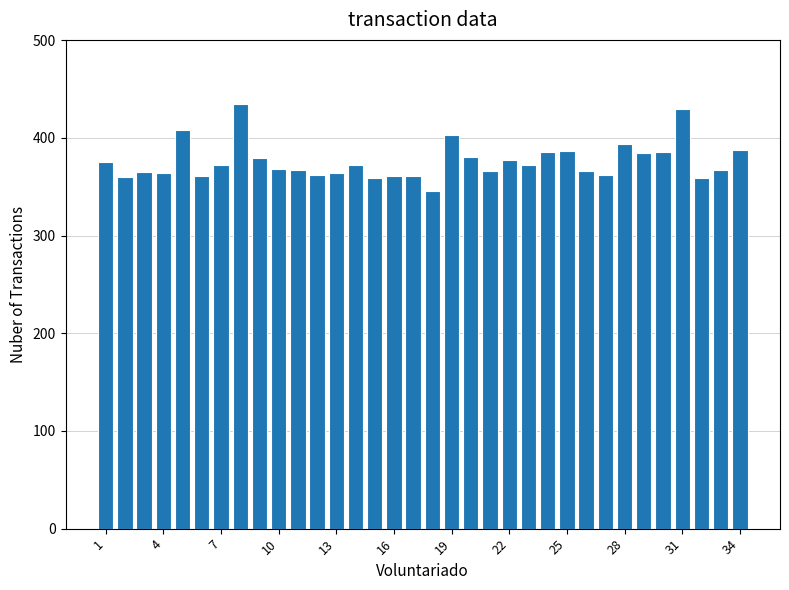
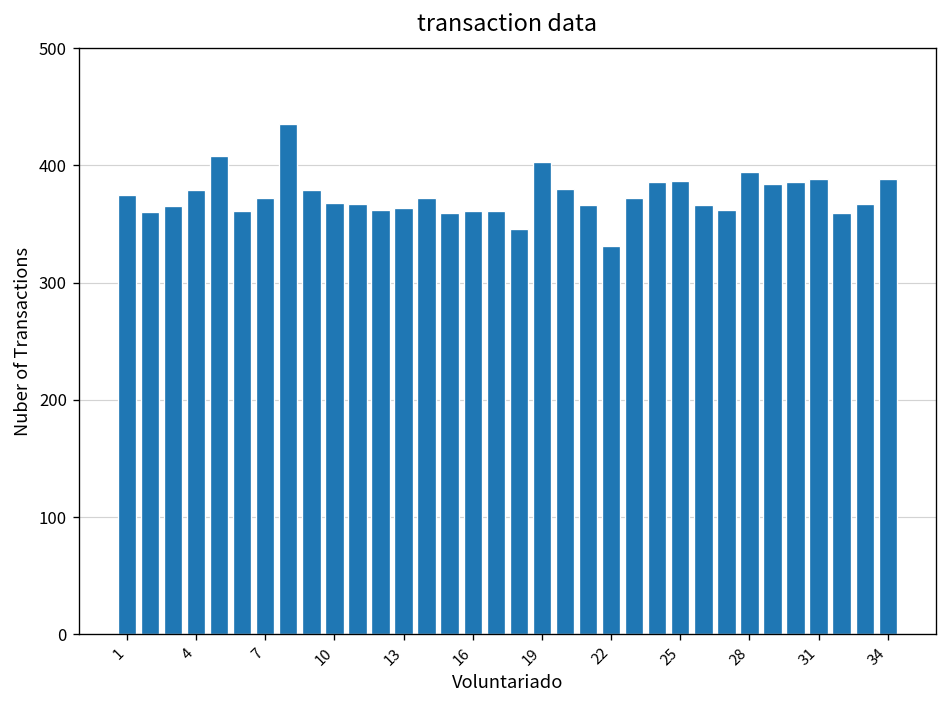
  {
    "1": 380,
-   "4": 360,
+   "4": 380,
    "7": 370,
    "10": 370,
    "13": 360,
    "16": 360,
    "19": 400,
-   "22": 380,
+   "22": 330,
    "25": 390,
    "28": 390,
-   "31": 430,
+   "31": 390,
    "34": 390
  }
